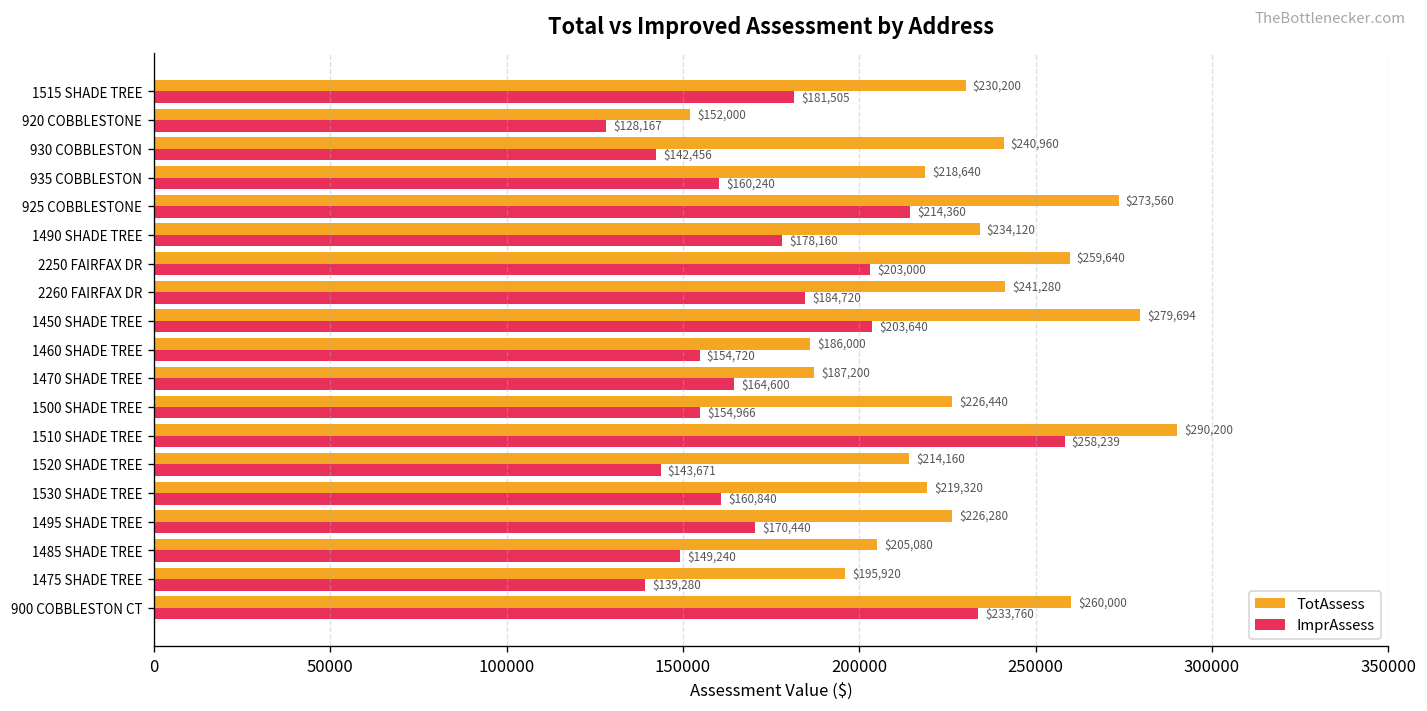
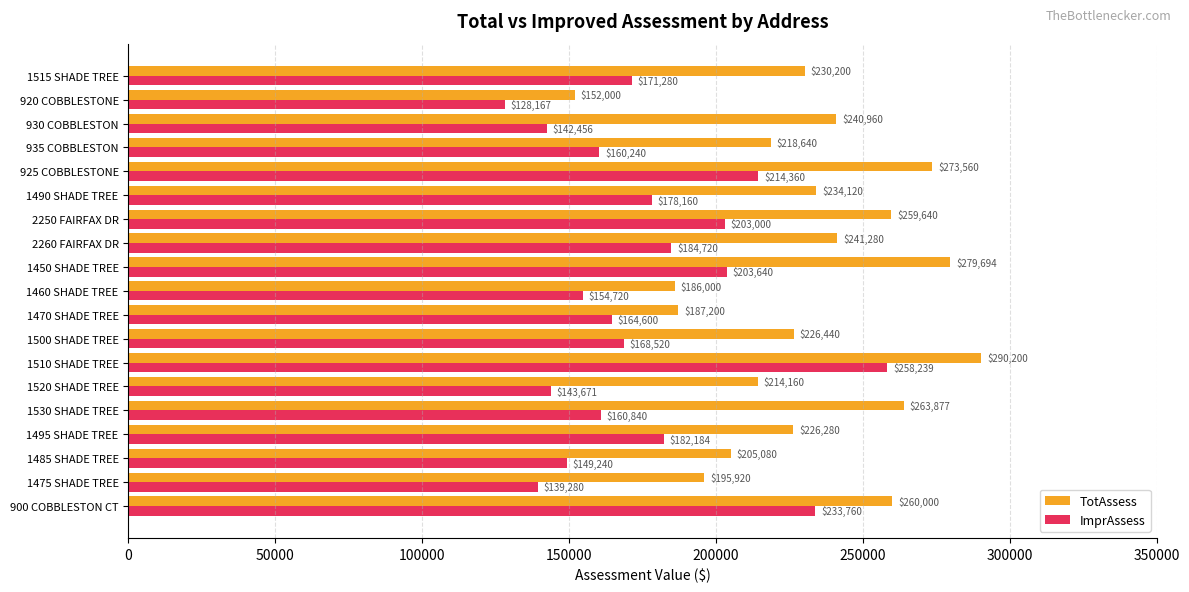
  {
    "TotAssess": {
      "1515 SHADE TREE": "$230,200",
      "920 COBBLESTONE": "$152,000",
      "930 COBBLESTON": "$240,960",
      "935 COBBLESTON": "$218,640",
      "925 COBBLESTONE": "$273,560",
      "1490 SHADE TREE": "$234,120",
      "2250 FAIRFAX DR": "$259,640",
      "2260 FAIRFAX DR": "$241,280",
      "1450 SHADE TREE": "$279,694",
      "1460 SHADE TREE": "$186,000",
      "1470 SHADE TREE": "$187,200",
      "1500 SHADE TREE": "$226,440",
      "1510 SHADE TREE": "$290,200",
      "1520 SHADE TREE": "$214,160",
-     "1530 SHADE TREE": "$219,320",
+     "1530 SHADE TREE": "$263,877",
      "1495 SHADE TREE": "$226,280",
      "1485 SHADE TREE": "$205,080",
      "1475 SHADE TREE": "$195,920",
      "900 COBBLESTON CT": "$260,000"
    },
    "ImprAssess": {
-     "1515 SHADE TREE": "$181,505",
+     "1515 SHADE TREE": "$171,280",
      "920 COBBLESTONE": "$128,167",
      "930 COBBLESTON": "$142,456",
      "935 COBBLESTON": "$160,240",
      "925 COBBLESTONE": "$214,360",
      "1490 SHADE TREE": "$178,160",
      "2250 FAIRFAX DR": "$203,000",
      "2260 FAIRFAX DR": "$184,720",
      "1450 SHADE TREE": "$203,640",
      "1460 SHADE TREE": "$154,720",
      "1470 SHADE TREE": "$164,600",
-     "1500 SHADE TREE": "$154,966",
+     "1500 SHADE TREE": "$168,520",
      "1510 SHADE TREE": "$258,239",
      "1520 SHADE TREE": "$143,671",
      "1530 SHADE TREE": "$160,840",
-     "1495 SHADE TREE": "$170,440",
+     "1495 SHADE TREE": "$182,184",
      "1485 SHADE TREE": "$149,240",
      "1475 SHADE TREE": "$139,280",
      "900 COBBLESTON CT": "$233,760"
    }
  }
